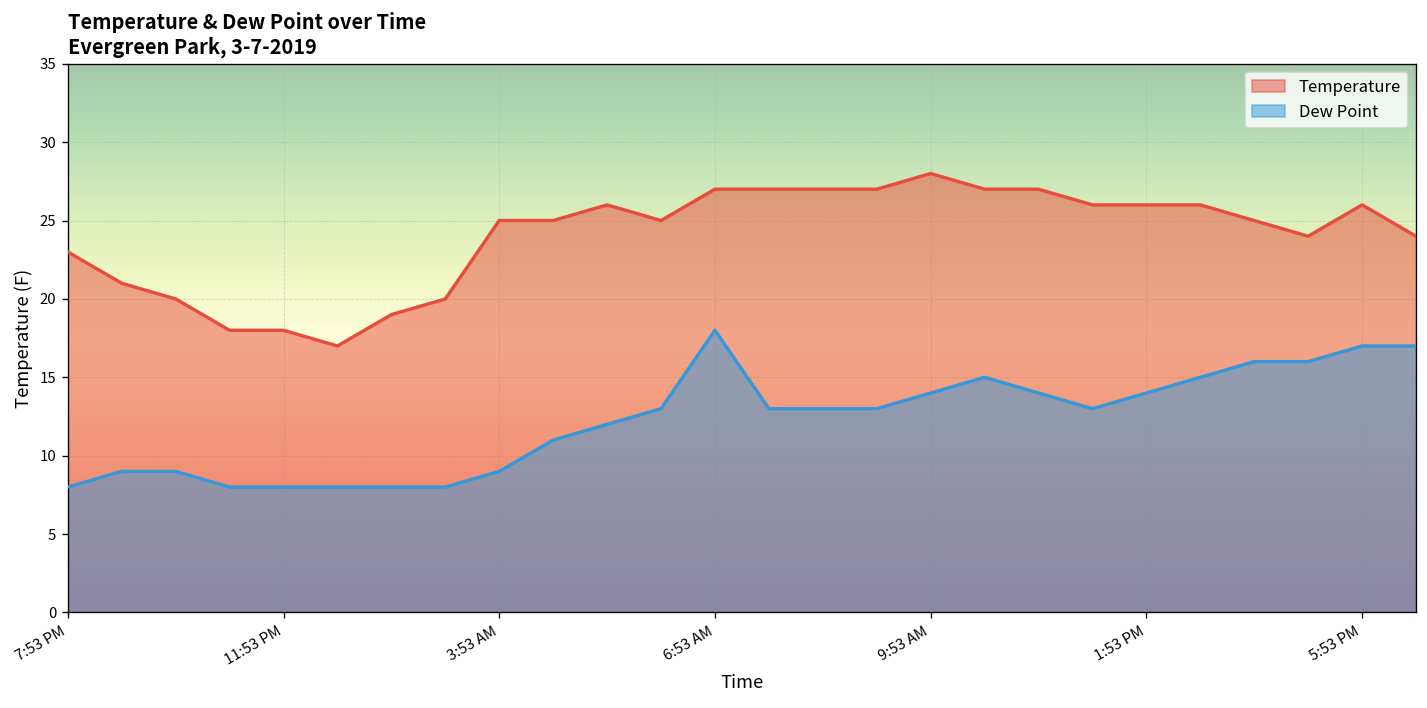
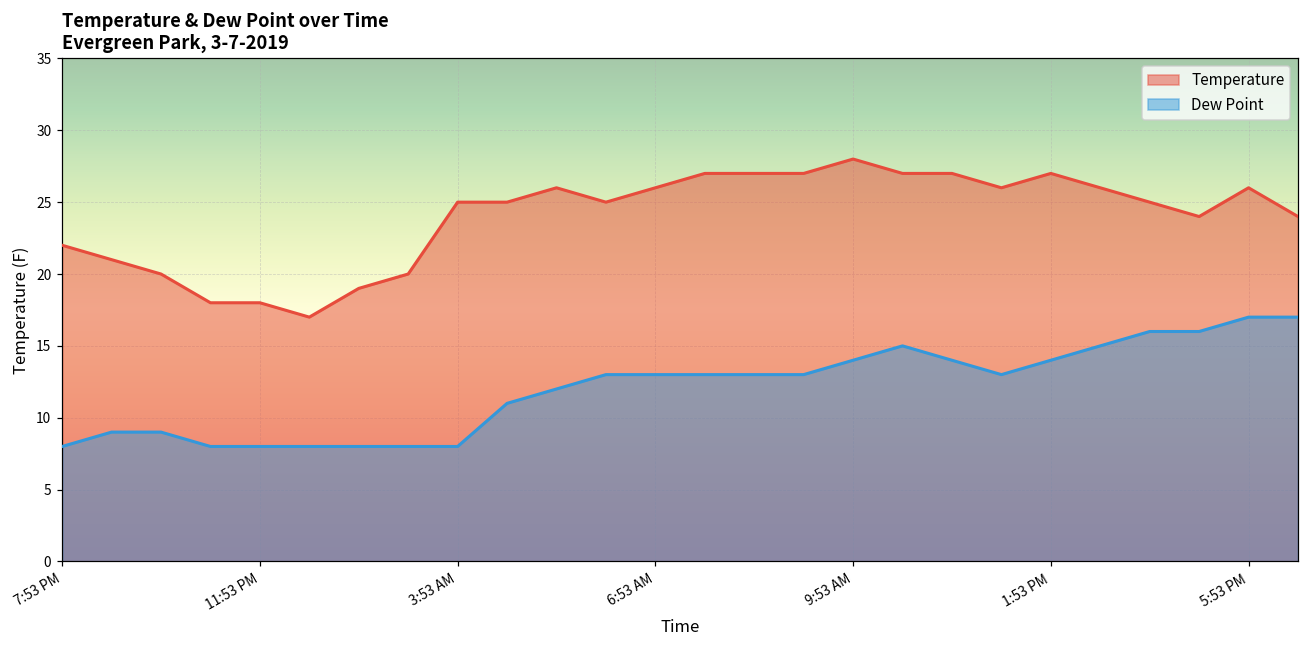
  {
    "Temperature": {
-     "7:53 PM": 23,
+     "7:53 PM": 22,
      "11:53 PM": 18,
      "3:53 AM": 25,
-     "6:53 AM": 27,
+     "6:53 AM": 26,
      "9:53 AM": 28,
-     "1:53 PM": 26,
+     "1:53 PM": 27,
      "5:53 PM": 26
    },
    "Dew Point": {
      "7:53 PM": 8,
      "11:53 PM": 8,
-     "3:53 AM": 9,
-     "6:53 AM": 18,
+     "3:53 AM": 8,
+     "6:53 AM": 13,
      "9:53 AM": 14,
      "1:53 PM": 14,
      "5:53 PM": 17
    }
  }
